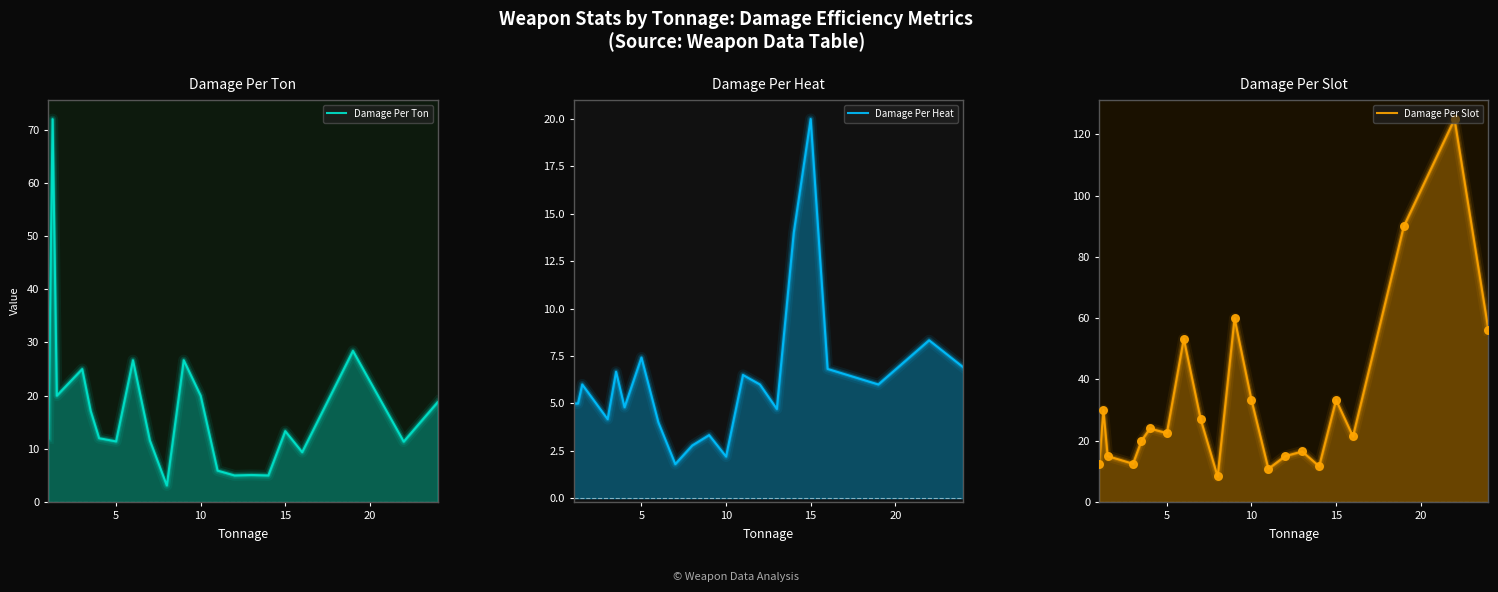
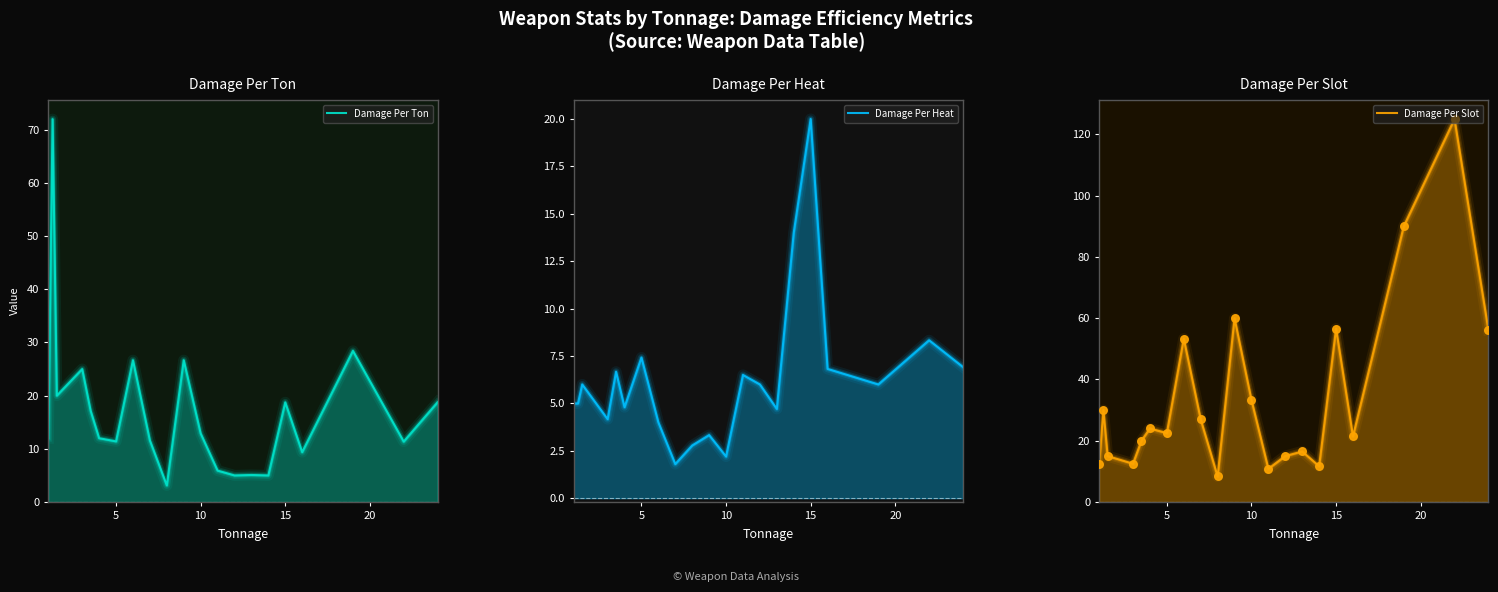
  {
    "Damage Per Ton": {
      "5": 11,
-     "10": 20,
-     "15": 13
+     "10": 13,
+     "15": 19
    },
    "Damage Per Heat": {
      "5": 7.4,
      "10": 2.2,
      "15": 20.0
    },
    "Damage Per Slot": {
      "5": 23,
      "10": 33,
-     "15": 33
+     "15": 57
    }
  }
